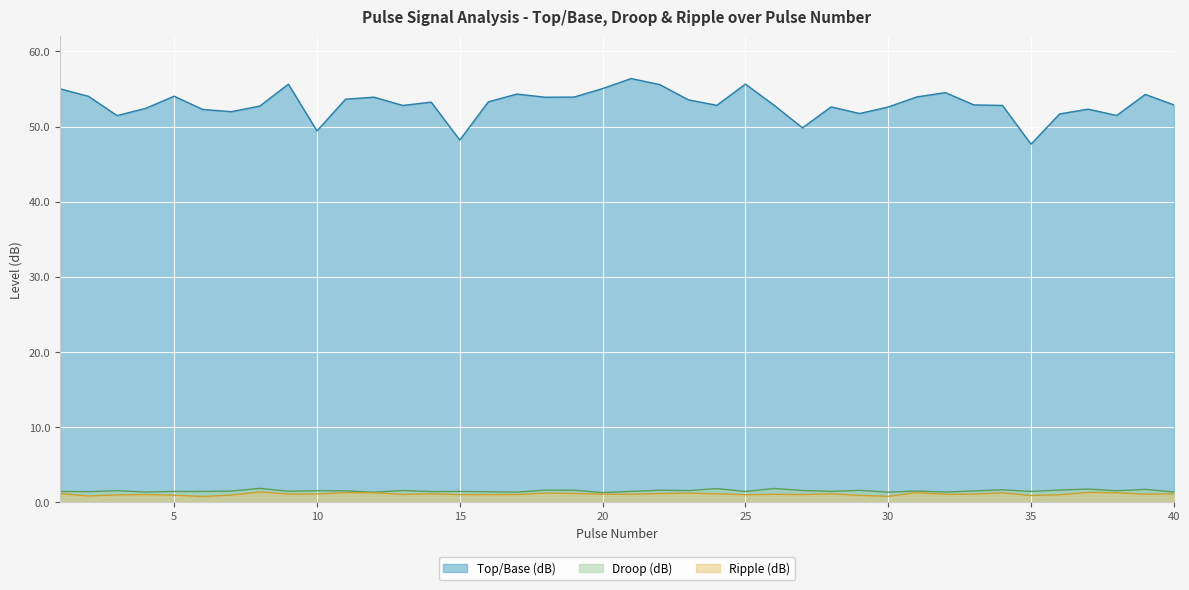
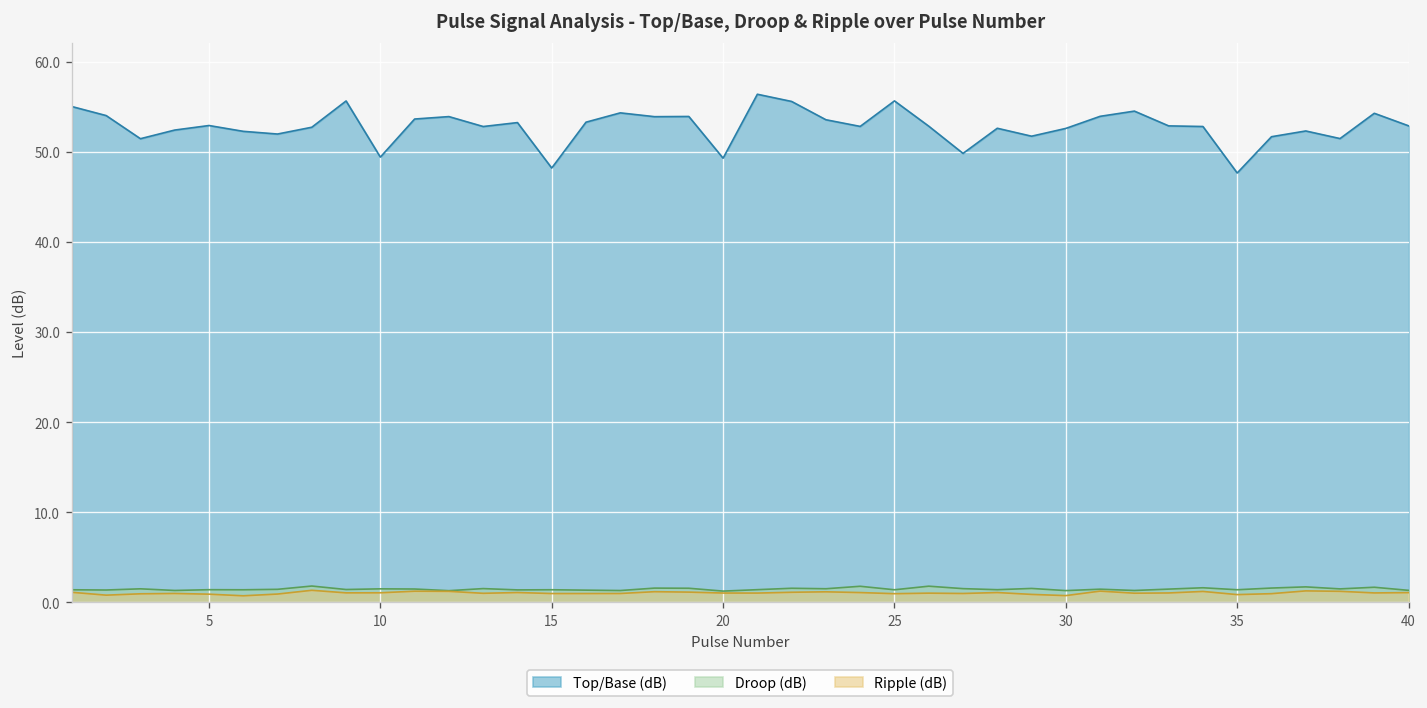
  {
    "Top/Base (dB)": {
-     "5": 54,
+     "5": 53,
      "10": 49,
      "15": 48,
-     "20": 55,
+     "20": 49,
      "25": 56,
      "30": 53,
      "35": 48,
      "40": 53
    },
    "Droop (dB)": {
      "5": 1,
      "10": 2,
      "15": 1,
      "25": 1,
      "30": 1,
      "35": 1
    },
    "Ripple (dB)": {
      "5": 1,
      "10": 1,
      "15": 1,
      "25": 1,
      "30": 1,
      "35": 1
    }
  }
